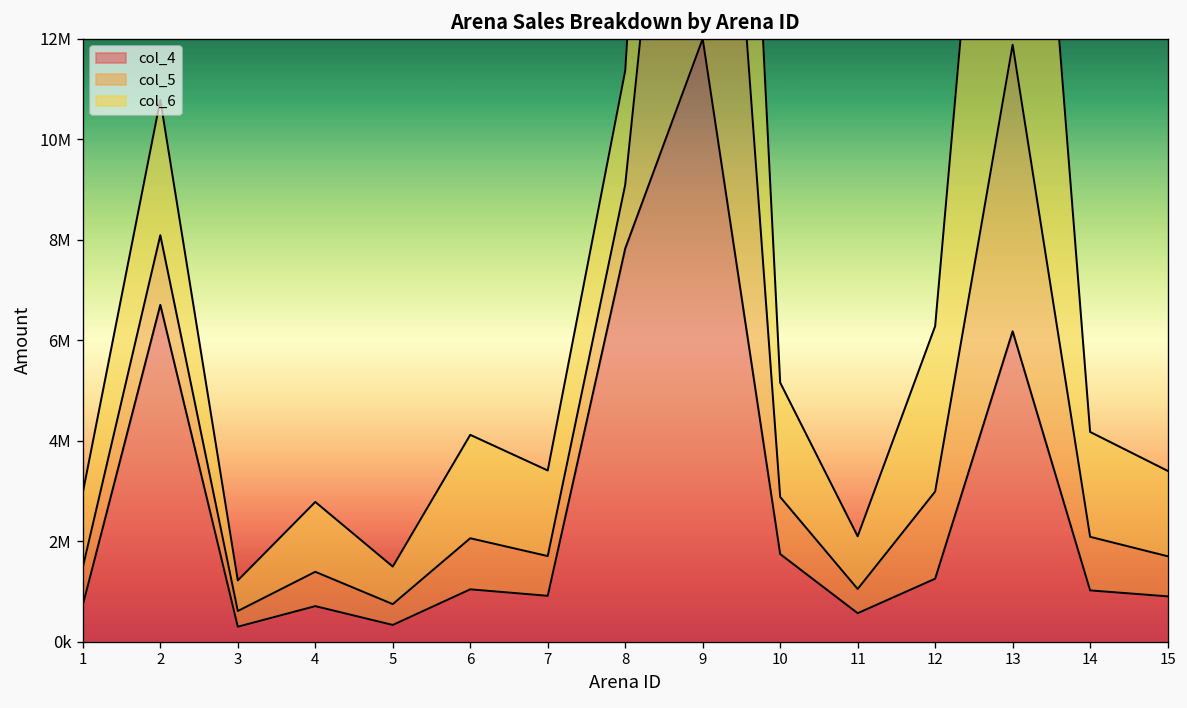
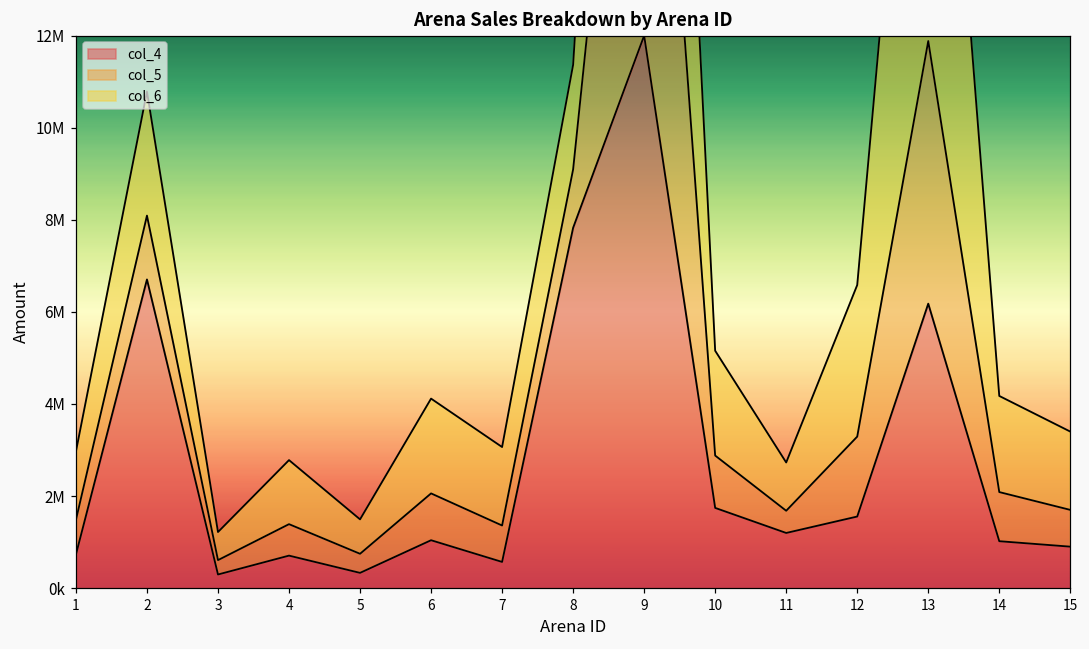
  {
    "col_4": {
      "1": 700000,
      "2": 6700000,
      "3": 300000,
      "4": 700000,
      "5": 300000,
      "6": 1000000,
-     "7": 900000,
+     "7": 600000,
      "8": 7800000,
      "9": 12000000,
      "10": 1700000,
-     "11": 600000,
-     "12": 1300000,
+     "11": 1200000,
+     "12": 1600000,
      "13": 6200000,
      "14": 1000000,
      "15": 900000
    }
  }
